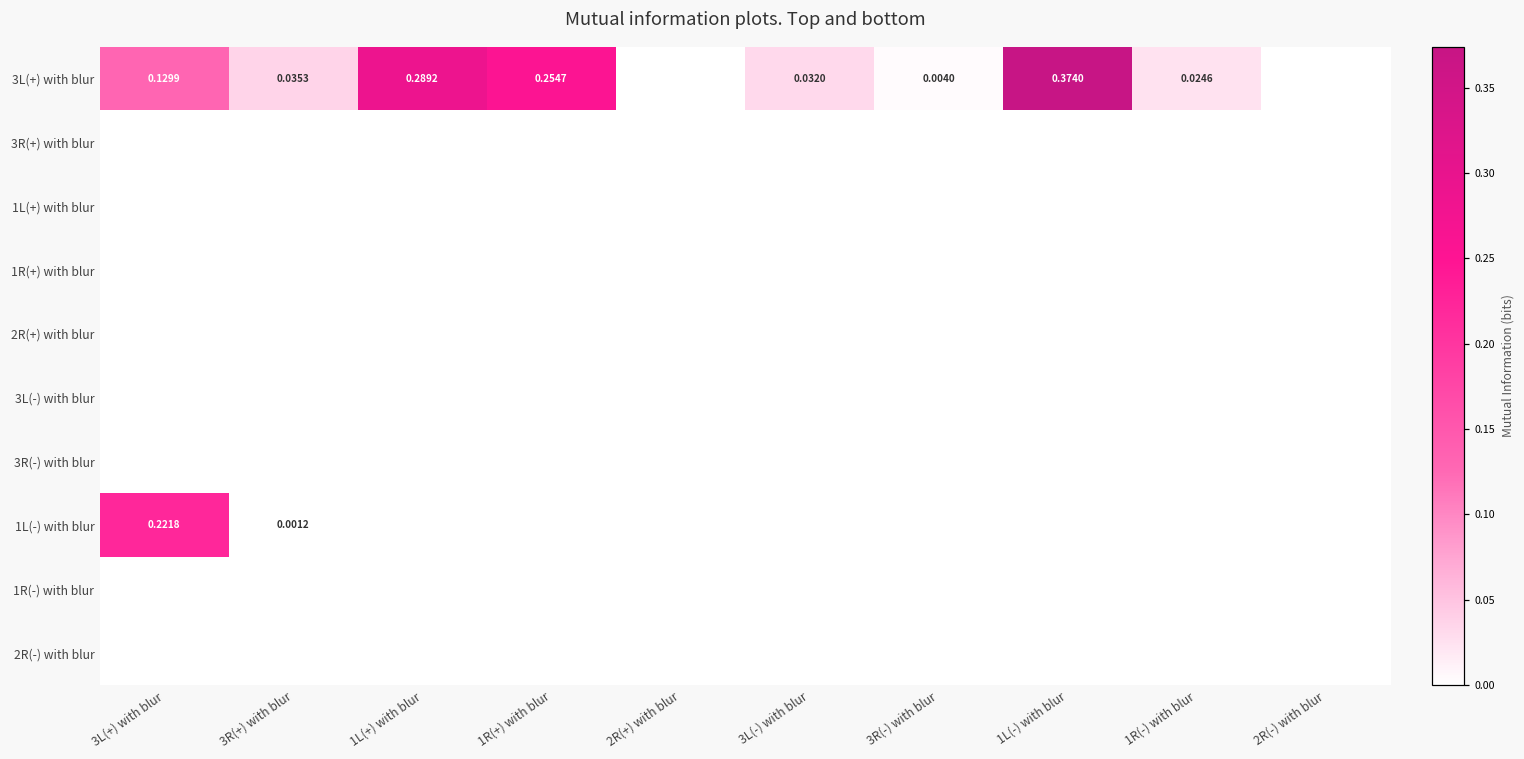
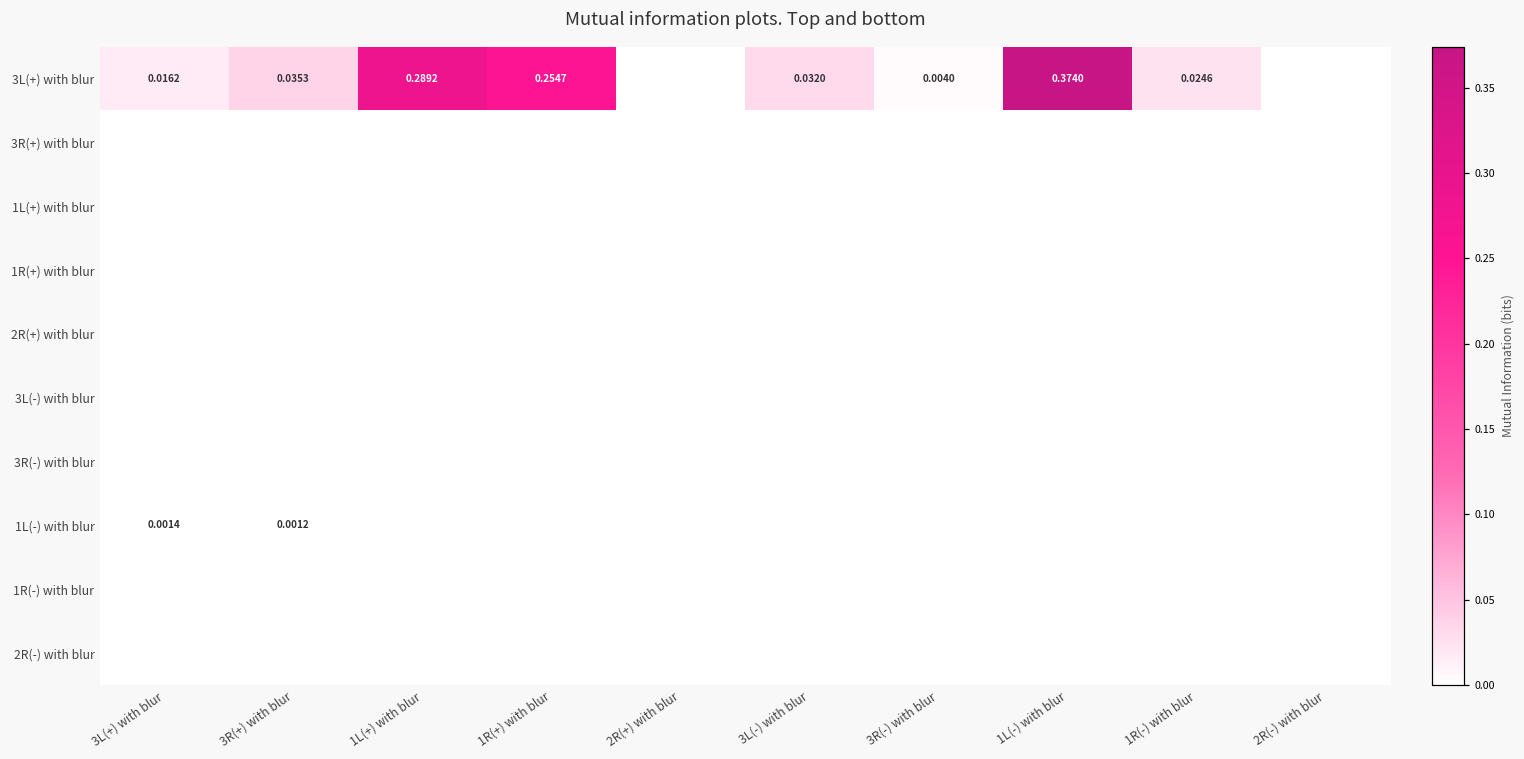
  {
    "3L(+) with blur": {
-     "3L(+) with blur": 0.1299,
+     "3L(+) with blur": 0.0162,
      "3R(+) with blur": 0.0353,
      "1L(+) with blur": 0.2892,
      "1R(+) with blur": 0.2547,
      "3L(-) with blur": 0.0320,
      "3R(-) with blur": 0.0040,
      "1L(-) with blur": 0.3740,
      "1R(-) with blur": 0.0246
    },
    "1L(-) with blur": {
-     "3L(+) with blur": 0.2218,
+     "3L(+) with blur": 0.0014,
      "3R(+) with blur": 0.0012
    }
  }
